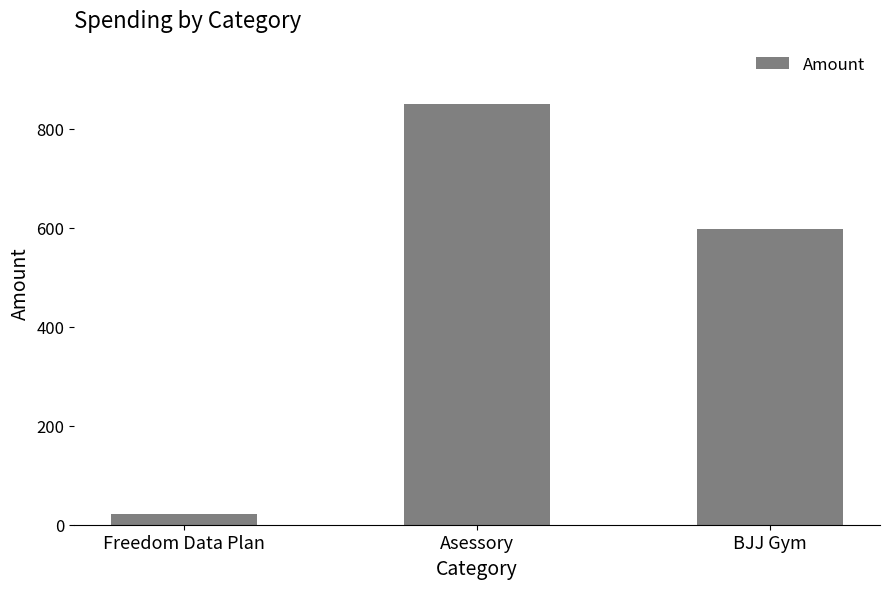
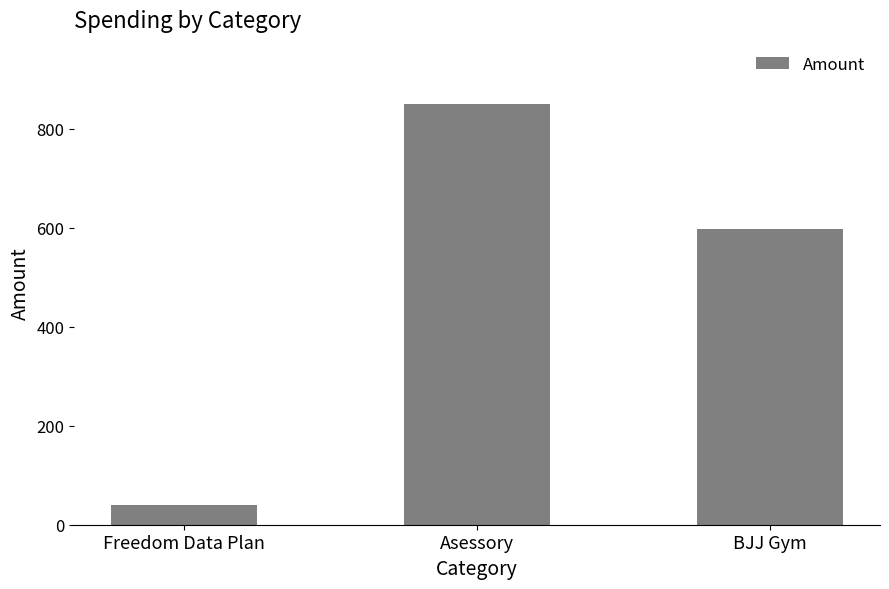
  {
-   "Freedom Data Plan": 20,
+   "Freedom Data Plan": 40,
    "Asessory": 850,
    "BJJ Gym": 600
  }
